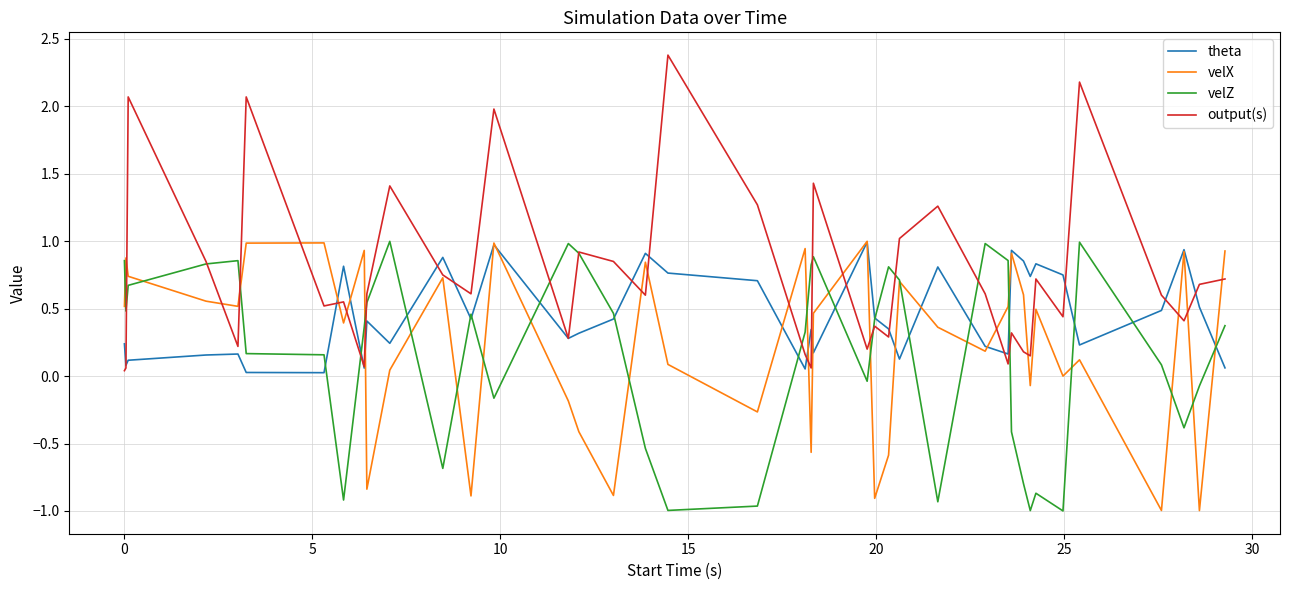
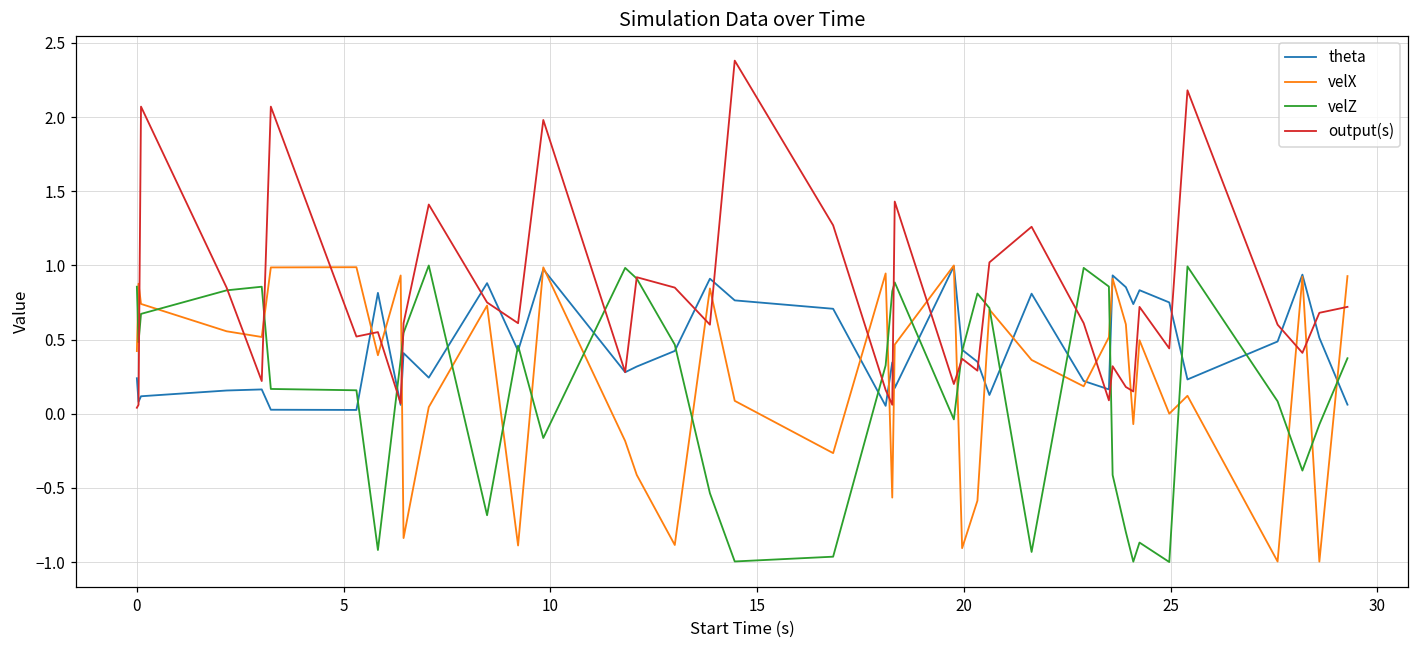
  {
    "theta": {
      "0": 0.24
    },
    "velX": {
-     "0": 0.52
+     "0": 0.42
    },
    "velZ": {
      "0": 0.86
    },
    "output(s)": {
      "0": 0.04
    }
  }
